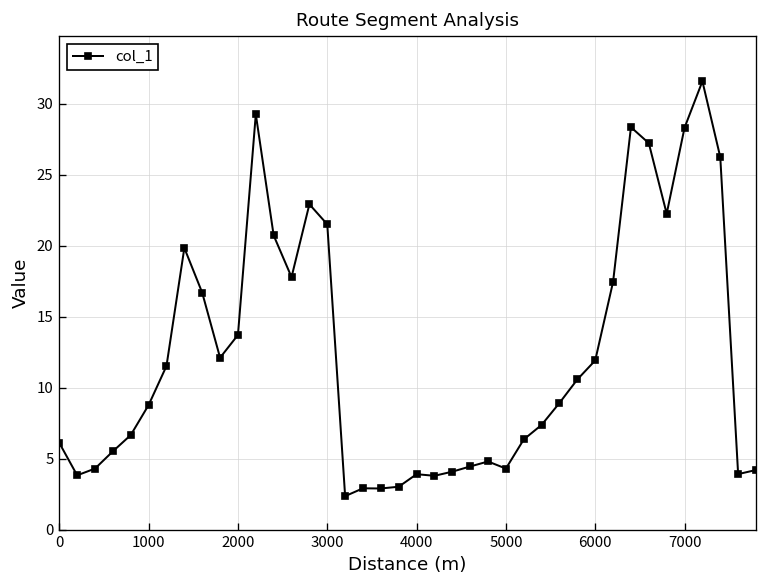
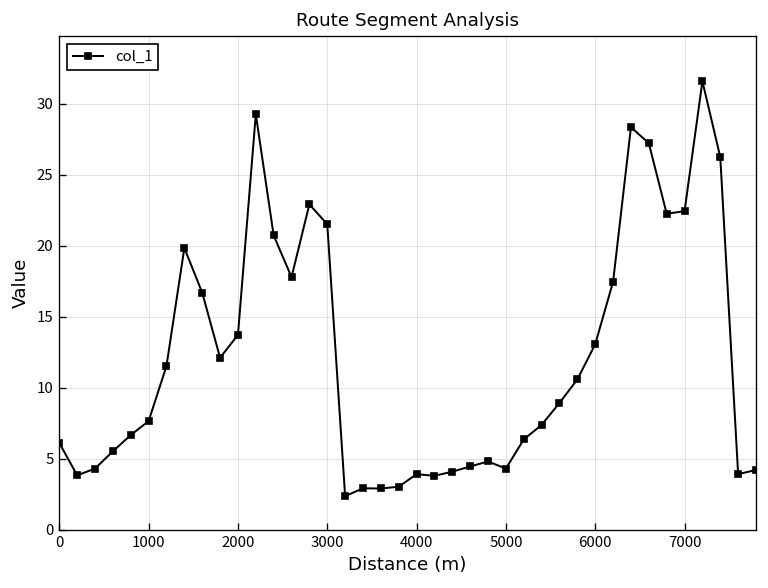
  {
    "0": 6.1,
-   "1000": 8.8,
+   "1000": 7.7,
    "2000": 13.7,
    "3000": 21.5,
    "4000": 3.9,
    "5000": 4.3,
-   "6000": 11.9,
-   "7000": 28.3
+   "6000": 13.1,
+   "7000": 22.4
  }
